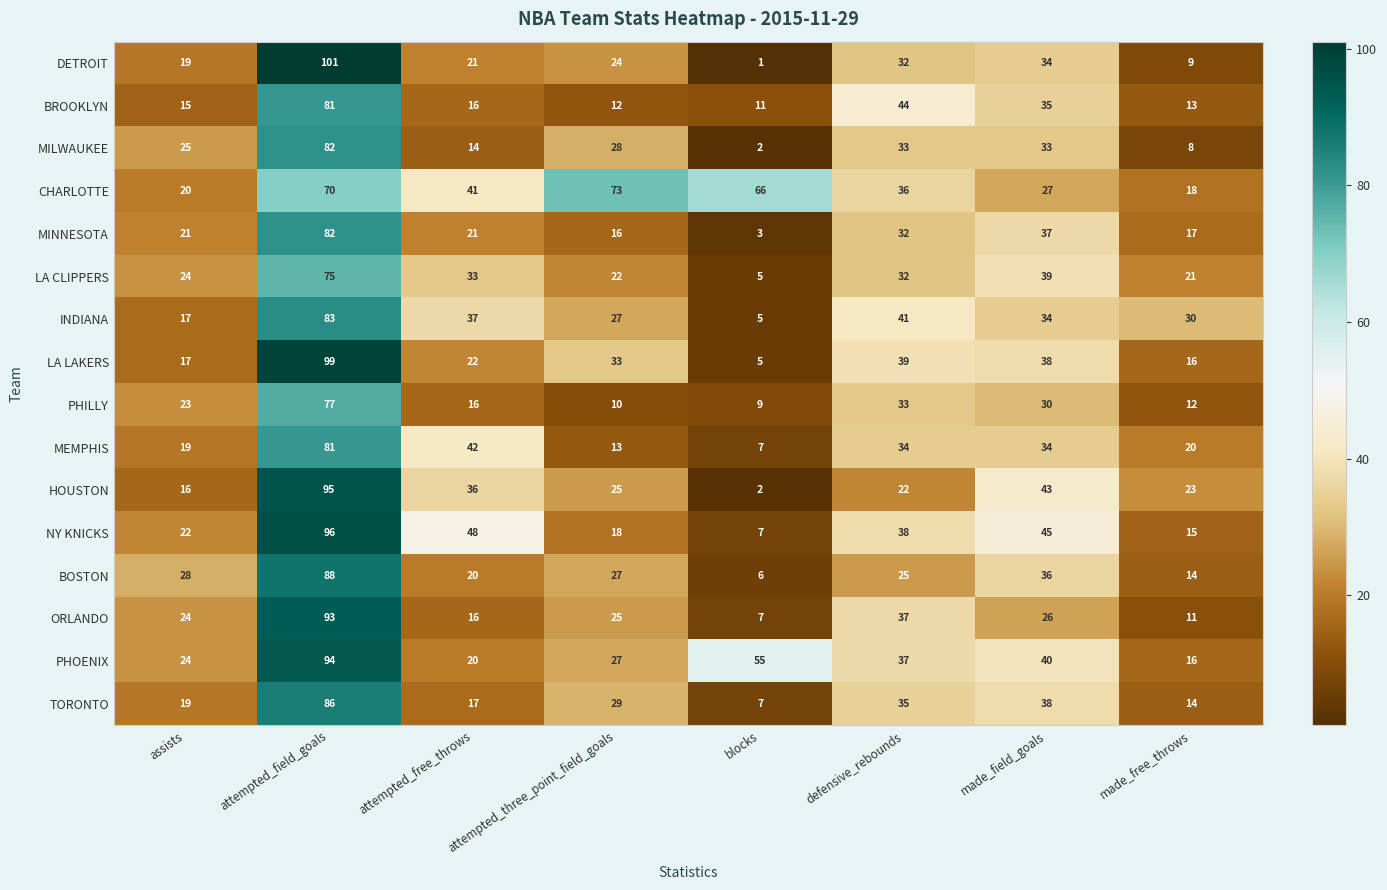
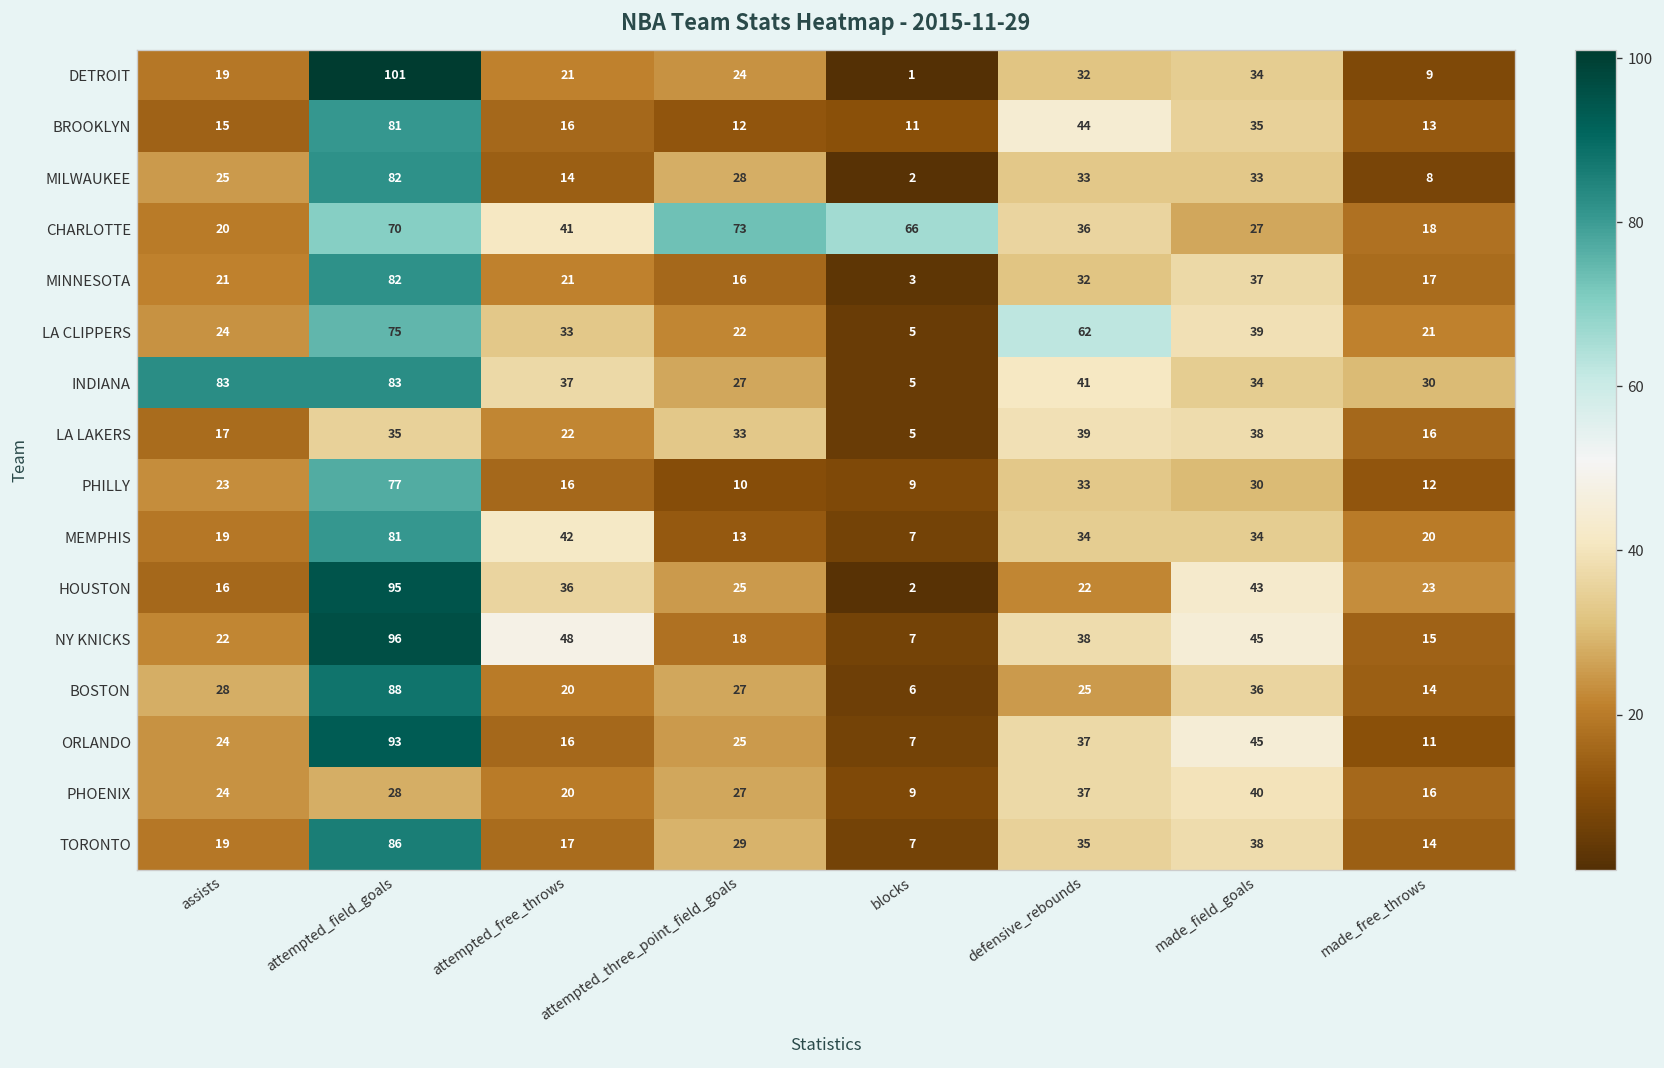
  {
    "DETROIT": {
      "assists": 19,
      "attempted_field_goals": 101,
      "attempted_free_throws": 21,
      "attempted_three_point_field_goals": 24,
      "blocks": 1,
      "defensive_rebounds": 32,
      "made_field_goals": 34,
      "made_free_throws": 9
    },
    "BROOKLYN": {
      "assists": 15,
      "attempted_field_goals": 81,
      "attempted_free_throws": 16,
      "attempted_three_point_field_goals": 12,
      "blocks": 11,
      "defensive_rebounds": 44,
      "made_field_goals": 35,
      "made_free_throws": 13
    },
    "MILWAUKEE": {
      "assists": 25,
      "attempted_field_goals": 82,
      "attempted_free_throws": 14,
      "attempted_three_point_field_goals": 28,
      "blocks": 2,
      "defensive_rebounds": 33,
      "made_field_goals": 33,
      "made_free_throws": 8
    },
    "CHARLOTTE": {
      "assists": 20,
      "attempted_field_goals": 70,
      "attempted_free_throws": 41,
      "attempted_three_point_field_goals": 73,
      "blocks": 66,
      "defensive_rebounds": 36,
      "made_field_goals": 27,
      "made_free_throws": 18
    },
    "MINNESOTA": {
      "assists": 21,
      "attempted_field_goals": 82,
      "attempted_free_throws": 21,
      "attempted_three_point_field_goals": 16,
      "blocks": 3,
      "defensive_rebounds": 32,
      "made_field_goals": 37,
      "made_free_throws": 17
    },
    "LA CLIPPERS": {
      "assists": 24,
      "attempted_field_goals": 75,
      "attempted_free_throws": 33,
      "attempted_three_point_field_goals": 22,
      "blocks": 5,
-     "defensive_rebounds": 32,
+     "defensive_rebounds": 62,
      "made_field_goals": 39,
      "made_free_throws": 21
    },
    "INDIANA": {
-     "assists": 17,
+     "assists": 83,
      "attempted_field_goals": 83,
      "attempted_free_throws": 37,
      "attempted_three_point_field_goals": 27,
      "blocks": 5,
      "defensive_rebounds": 41,
      "made_field_goals": 34,
      "made_free_throws": 30
    },
    "LA LAKERS": {
      "assists": 17,
-     "attempted_field_goals": 99,
+     "attempted_field_goals": 35,
      "attempted_free_throws": 22,
      "attempted_three_point_field_goals": 33,
      "blocks": 5,
      "defensive_rebounds": 39,
      "made_field_goals": 38,
      "made_free_throws": 16
    },
    "PHILLY": {
      "assists": 23,
      "attempted_field_goals": 77,
      "attempted_free_throws": 16,
      "attempted_three_point_field_goals": 10,
      "blocks": 9,
      "defensive_rebounds": 33,
      "made_field_goals": 30,
      "made_free_throws": 12
    },
    "MEMPHIS": {
      "assists": 19,
      "attempted_field_goals": 81,
      "attempted_free_throws": 42,
      "attempted_three_point_field_goals": 13,
      "blocks": 7,
      "defensive_rebounds": 34,
      "made_field_goals": 34,
      "made_free_throws": 20
    },
    "HOUSTON": {
      "assists": 16,
      "attempted_field_goals": 95,
      "attempted_free_throws": 36,
      "attempted_three_point_field_goals": 25,
      "blocks": 2,
      "defensive_rebounds": 22,
      "made_field_goals": 43,
      "made_free_throws": 23
    },
    "NY KNICKS": {
      "assists": 22,
      "attempted_field_goals": 96,
      "attempted_free_throws": 48,
      "attempted_three_point_field_goals": 18,
      "blocks": 7,
      "defensive_rebounds": 38,
      "made_field_goals": 45,
      "made_free_throws": 15
    },
    "BOSTON": {
      "assists": 28,
      "attempted_field_goals": 88,
      "attempted_free_throws": 20,
      "attempted_three_point_field_goals": 27,
      "blocks": 6,
      "defensive_rebounds": 25,
      "made_field_goals": 36,
      "made_free_throws": 14
    },
    "ORLANDO": {
      "assists": 24,
      "attempted_field_goals": 93,
      "attempted_free_throws": 16,
      "attempted_three_point_field_goals": 25,
      "blocks": 7,
      "defensive_rebounds": 37,
-     "made_field_goals": 26,
+     "made_field_goals": 45,
      "made_free_throws": 11
    },
    "PHOENIX": {
      "assists": 24,
-     "attempted_field_goals": 94,
+     "attempted_field_goals": 28,
      "attempted_free_throws": 20,
      "attempted_three_point_field_goals": 27,
-     "blocks": 55,
+     "blocks": 9,
      "defensive_rebounds": 37,
      "made_field_goals": 40,
      "made_free_throws": 16
    },
    "TORONTO": {
      "assists": 19,
      "attempted_field_goals": 86,
      "attempted_free_throws": 17,
      "attempted_three_point_field_goals": 29,
      "blocks": 7,
      "defensive_rebounds": 35,
      "made_field_goals": 38,
      "made_free_throws": 14
    }
  }
